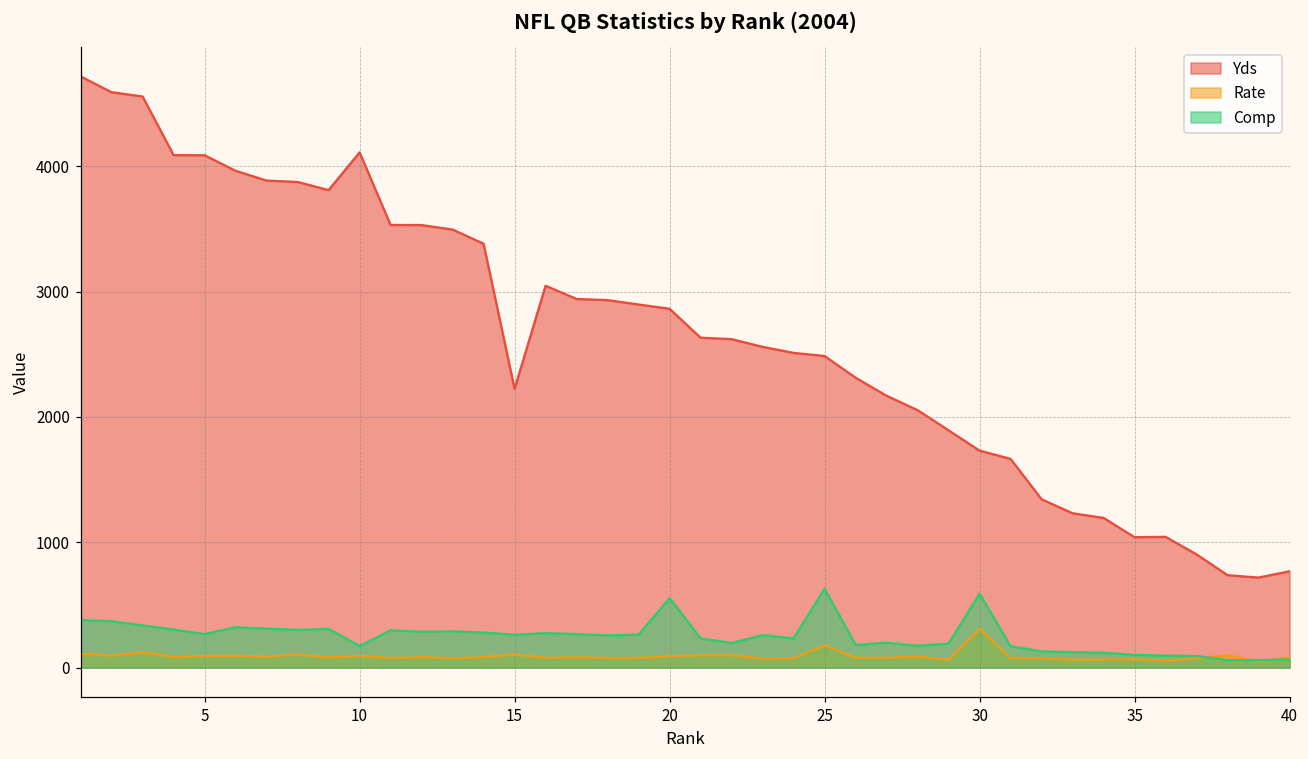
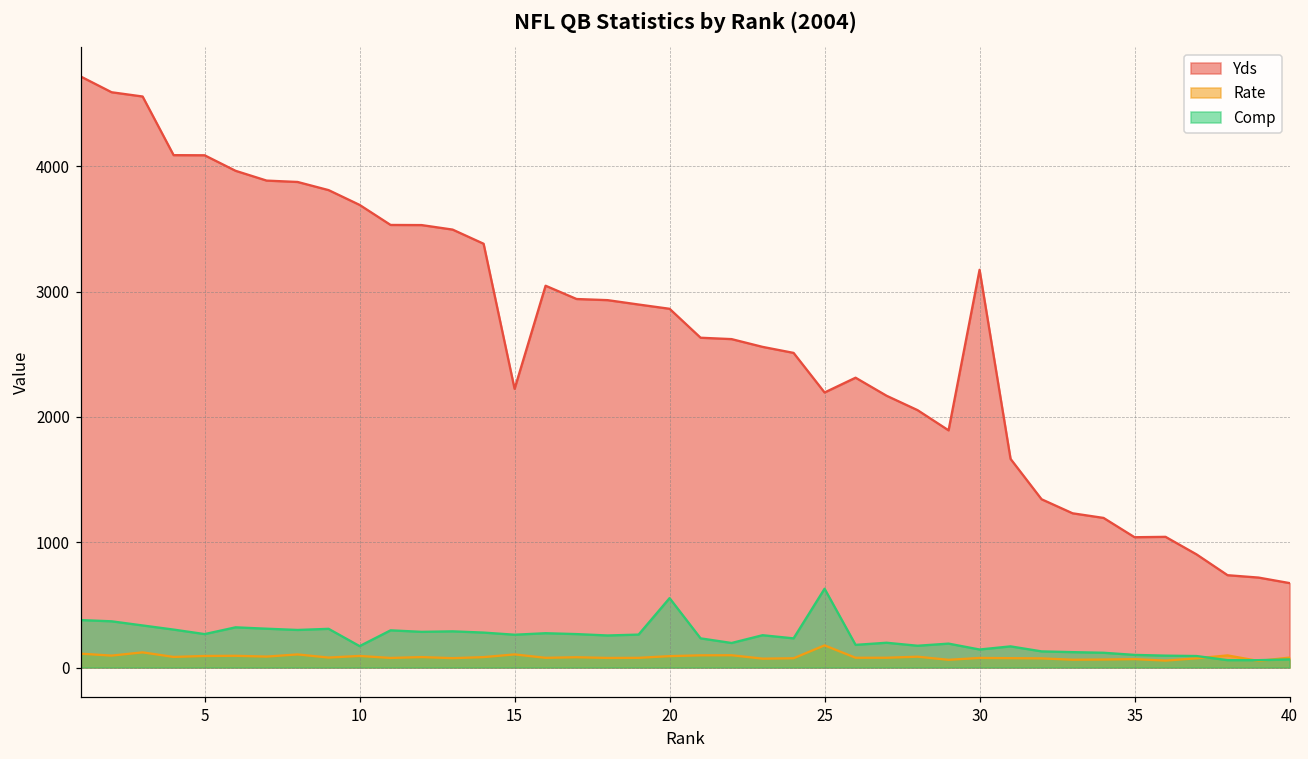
  {
    "Yds": {
      "5": 4090,
-     "10": 4110,
+     "10": 3690,
      "15": 2220,
      "20": 2860,
-     "25": 2490,
-     "30": 1730,
+     "25": 2200,
+     "30": 3170,
      "35": 1040,
-     "40": 770
+     "40": 670
    },
    "Rate": {
      "5": 90,
      "10": 90,
      "15": 100,
      "20": 90,
      "25": 180,
-     "30": 310,
+     "30": 80,
      "35": 70
    },
    "Comp": {
      "5": 270,
      "10": 170,
      "15": 260,
      "20": 550,
      "25": 630,
-     "30": 590,
+     "30": 140,
      "35": 100
    }
  }
